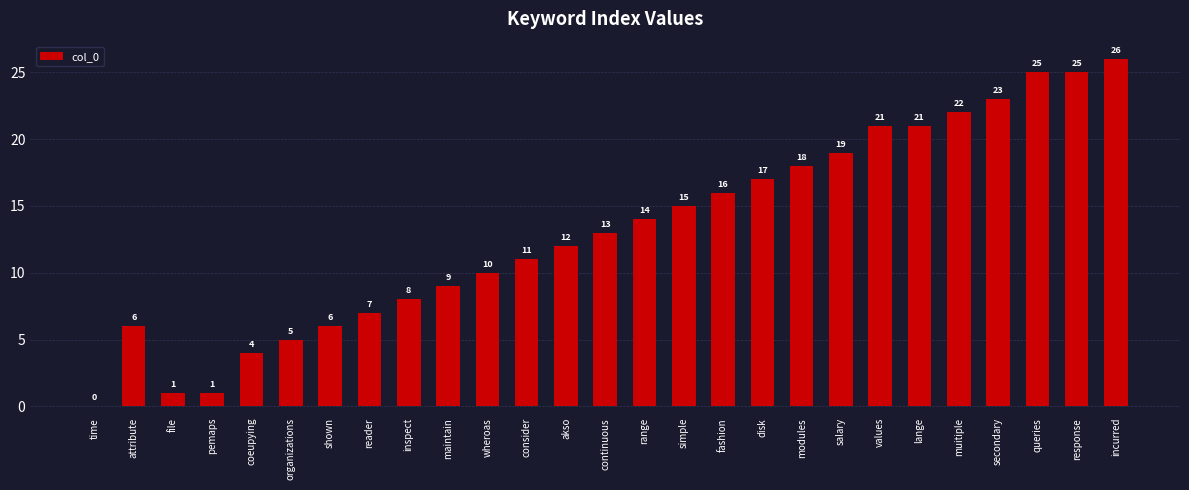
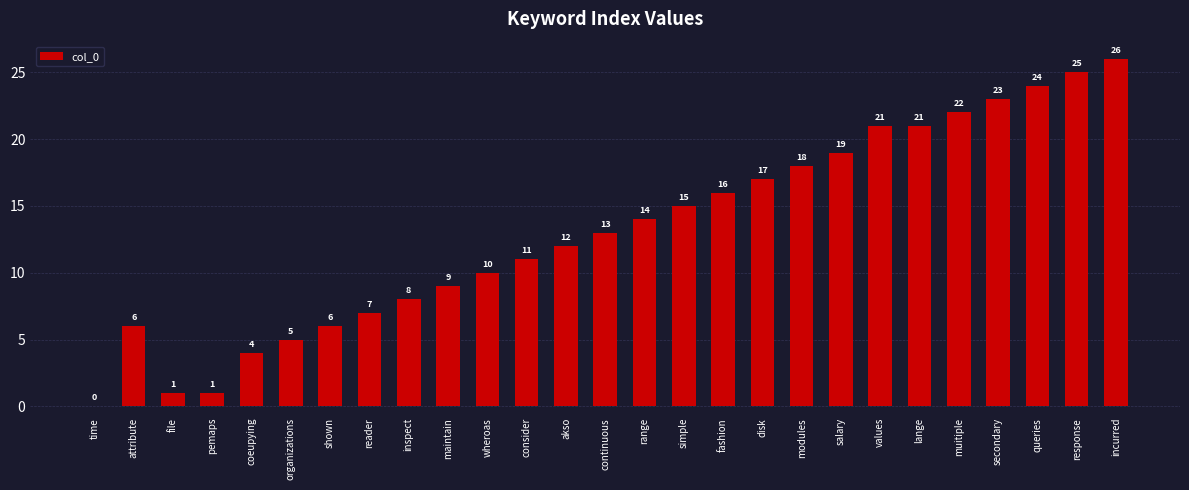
  {
    "time": 0,
    "attribute": 6,
    "file": 1,
    "pemaps": 1,
    "coeupying": 4,
    "organizations": 5,
    "shown": 6,
    "reader": 7,
    "inspect": 8,
    "maintain": 9,
    "wheroas": 10,
    "consider": 11,
    "akso": 12,
    "continuous": 13,
    "range": 14,
    "simple": 15,
    "fashion": 16,
    "disk": 17,
    "modules": 18,
    "salary": 19,
    "values": 21,
    "lange": 21,
    "muitiple": 22,
    "secondary": 23,
-   "queries": 25,
+   "queries": 24,
    "response": 25,
    "incurred": 26
  }
